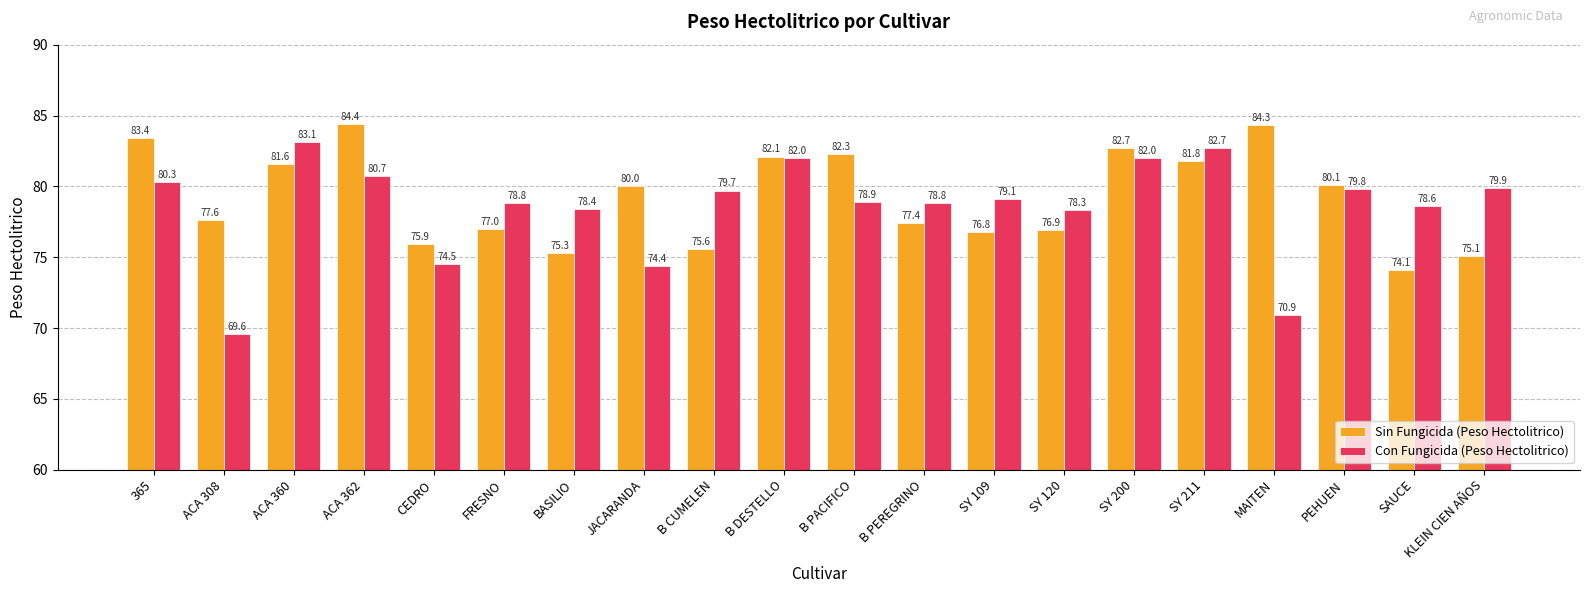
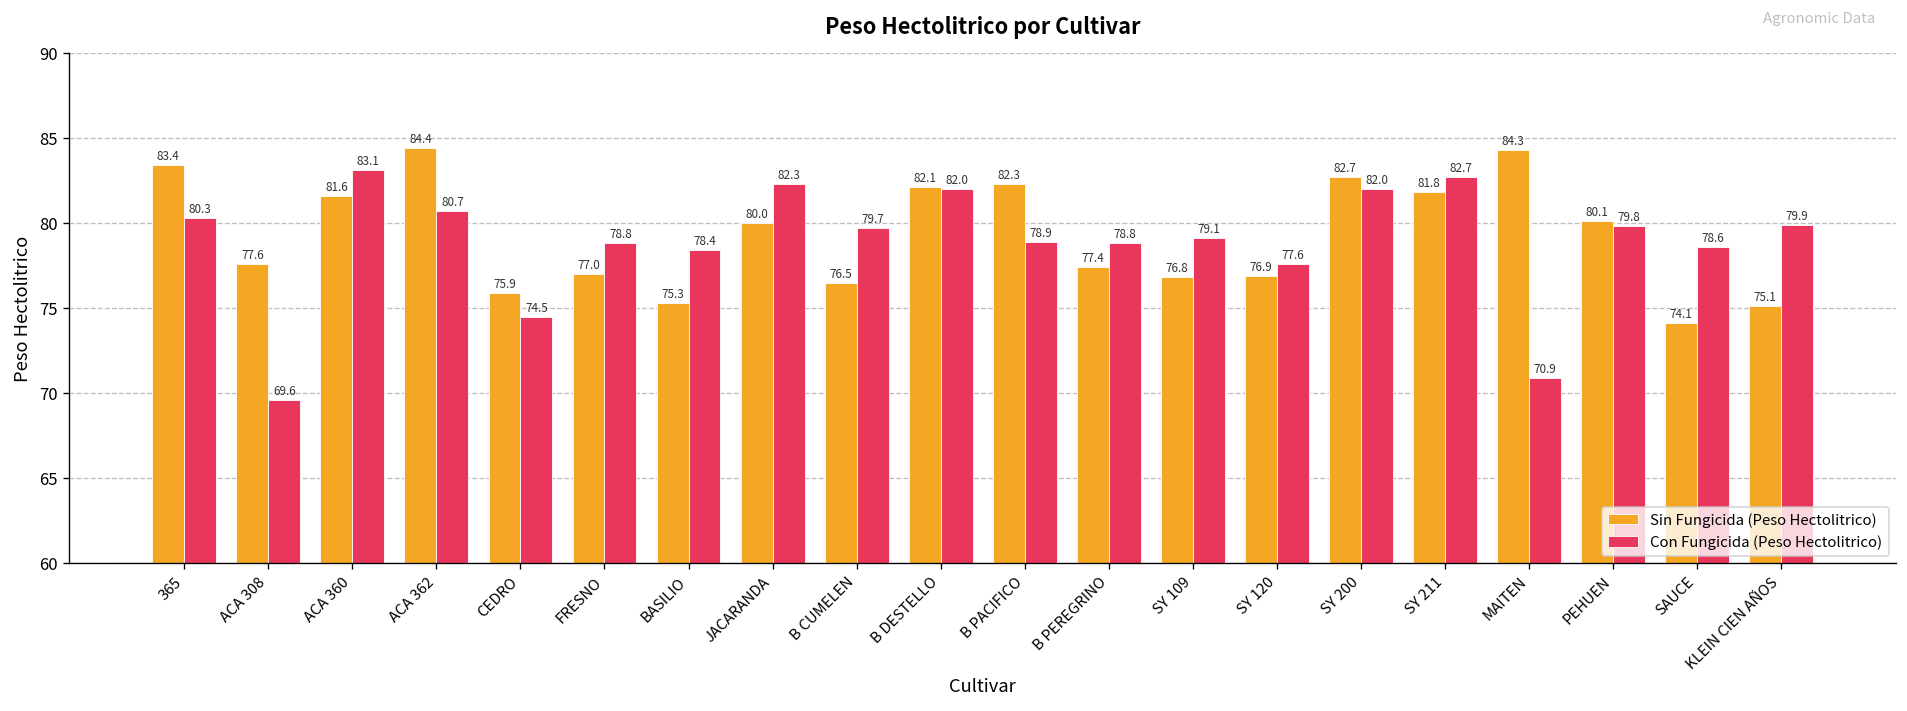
  {
    "Sin Fungicida (Peso Hectolitrico)": {
      "365": 83.4,
      "ACA 308": 77.6,
      "ACA 360": 81.6,
      "ACA 362": 84.4,
      "CEDRO": 75.9,
      "FRESNO": 77.0,
      "BASILIO": 75.3,
      "JACARANDA": 80.0,
-     "B CUMELEN": 75.6,
+     "B CUMELEN": 76.5,
      "B DESTELLO": 82.1,
      "B PACIFICO": 82.3,
      "B PEREGRINO": 77.4,
      "SY 109": 76.8,
      "SY 120": 76.9,
      "SY 200": 82.7,
      "SY 211": 81.8,
      "MAITEN": 84.3,
      "PEHUEN": 80.1,
      "SAUCE": 74.1,
      "KLEIN CIEN AÑOS": 75.1
    },
    "Con Fungicida (Peso Hectolitrico)": {
      "365": 80.3,
      "ACA 308": 69.6,
      "ACA 360": 83.1,
      "ACA 362": 80.7,
      "CEDRO": 74.5,
      "FRESNO": 78.8,
      "BASILIO": 78.4,
-     "JACARANDA": 74.4,
+     "JACARANDA": 82.3,
      "B CUMELEN": 79.7,
      "B DESTELLO": 82.0,
      "B PACIFICO": 78.9,
      "B PEREGRINO": 78.8,
      "SY 109": 79.1,
-     "SY 120": 78.3,
+     "SY 120": 77.6,
      "SY 200": 82.0,
      "SY 211": 82.7,
      "MAITEN": 70.9,
      "PEHUEN": 79.8,
      "SAUCE": 78.6,
      "KLEIN CIEN AÑOS": 79.9
    }
  }
